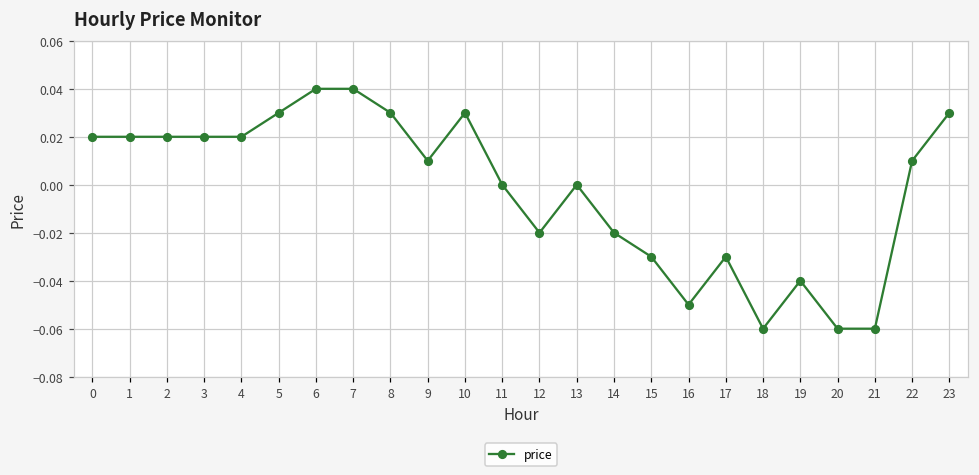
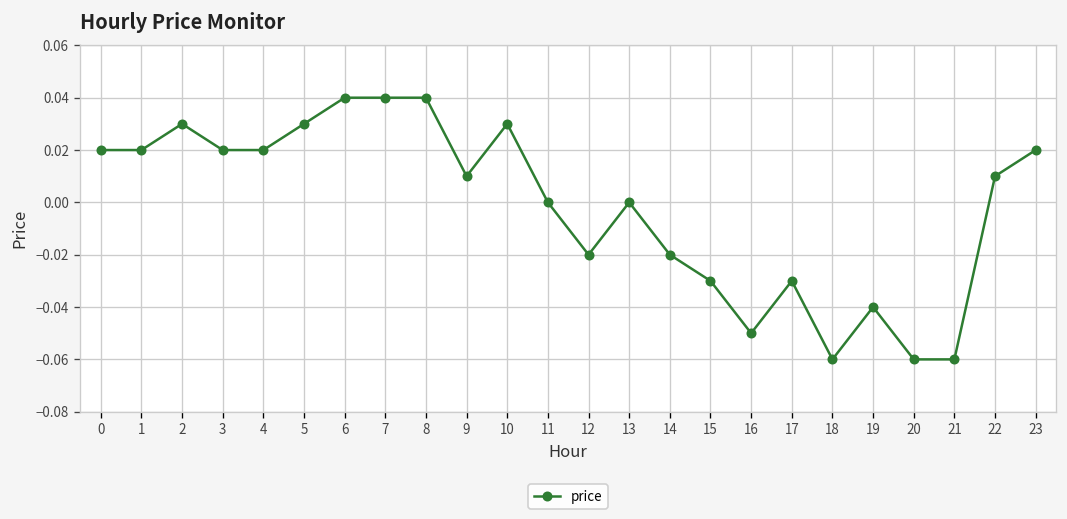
  {
    "0": 0.02,
    "1": 0.02,
-   "2": 0.02,
+   "2": 0.03,
    "3": 0.02,
    "4": 0.02,
    "5": 0.03,
    "6": 0.04,
    "7": 0.04,
-   "8": 0.03,
+   "8": 0.04,
    "9": 0.01,
    "10": 0.03,
    "11": 0.00,
    "12": -0.02,
    "13": 0.00,
    "14": -0.02,
    "15": -0.03,
    "16": -0.05,
    "17": -0.03,
    "18": -0.06,
    "19": -0.04,
    "20": -0.06,
    "21": -0.06,
    "22": 0.01,
-   "23": 0.03
+   "23": 0.02
  }
